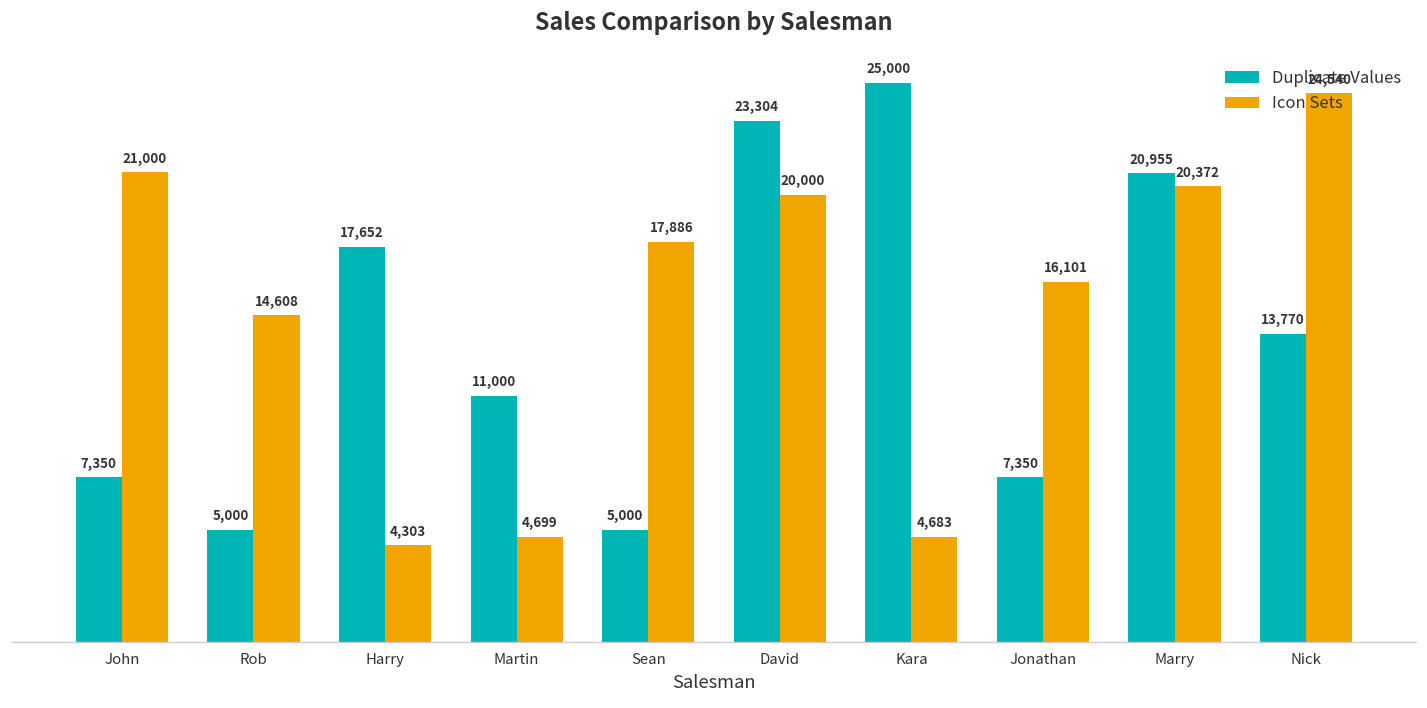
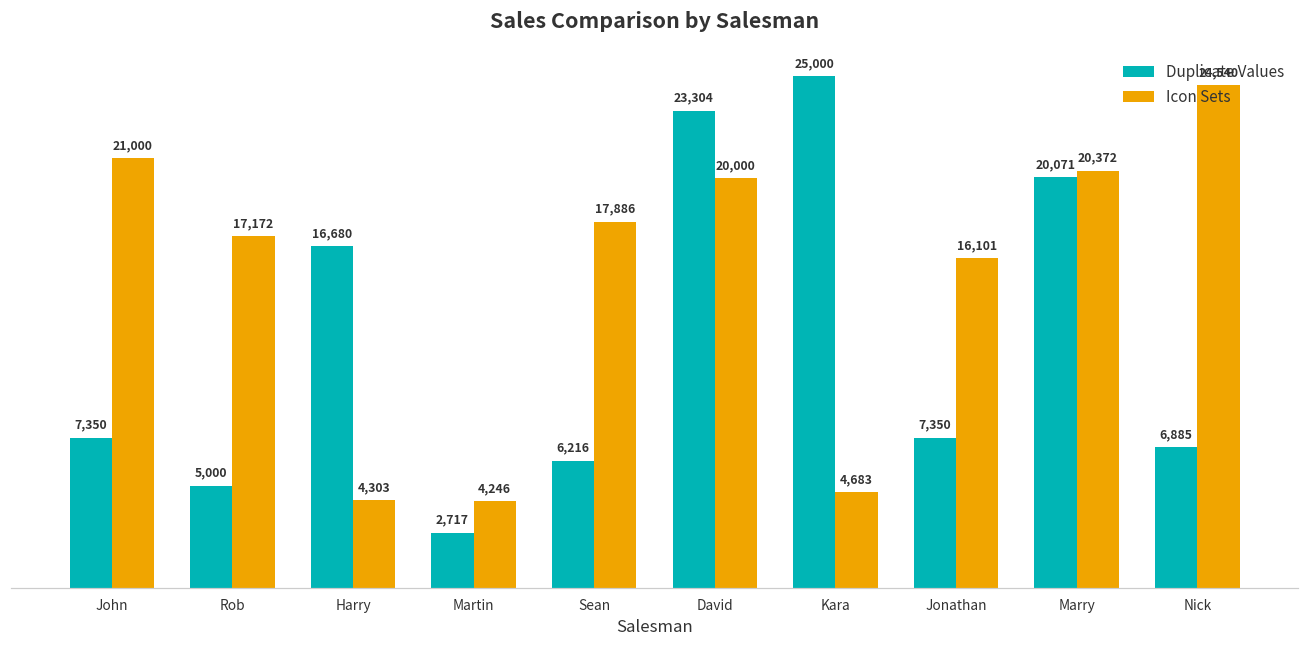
  {
    "Duplicate Values": {
      "John": "7,350",
      "Rob": "5,000",
-     "Harry": "17,652",
-     "Martin": "11,000",
-     "Sean": "5,000",
+     "Harry": "16,680",
+     "Martin": "2,717",
+     "Sean": "6,216",
      "David": "23,304",
      "Kara": "25,000",
      "Jonathan": "7,350",
-     "Marry": "20,955",
-     "Nick": "13,770"
+     "Marry": "20,071",
+     "Nick": "6,885"
    },
    "Icon Sets": {
      "John": "21,000",
-     "Rob": "14,608",
+     "Rob": "17,172",
      "Harry": "4,303",
-     "Martin": "4,699",
+     "Martin": "4,246",
      "Sean": "17,886",
      "David": "20,000",
      "Kara": "4,683",
      "Jonathan": "16,101",
      "Marry": "20,372",
      "Nick": "24,540"
    }
  }
